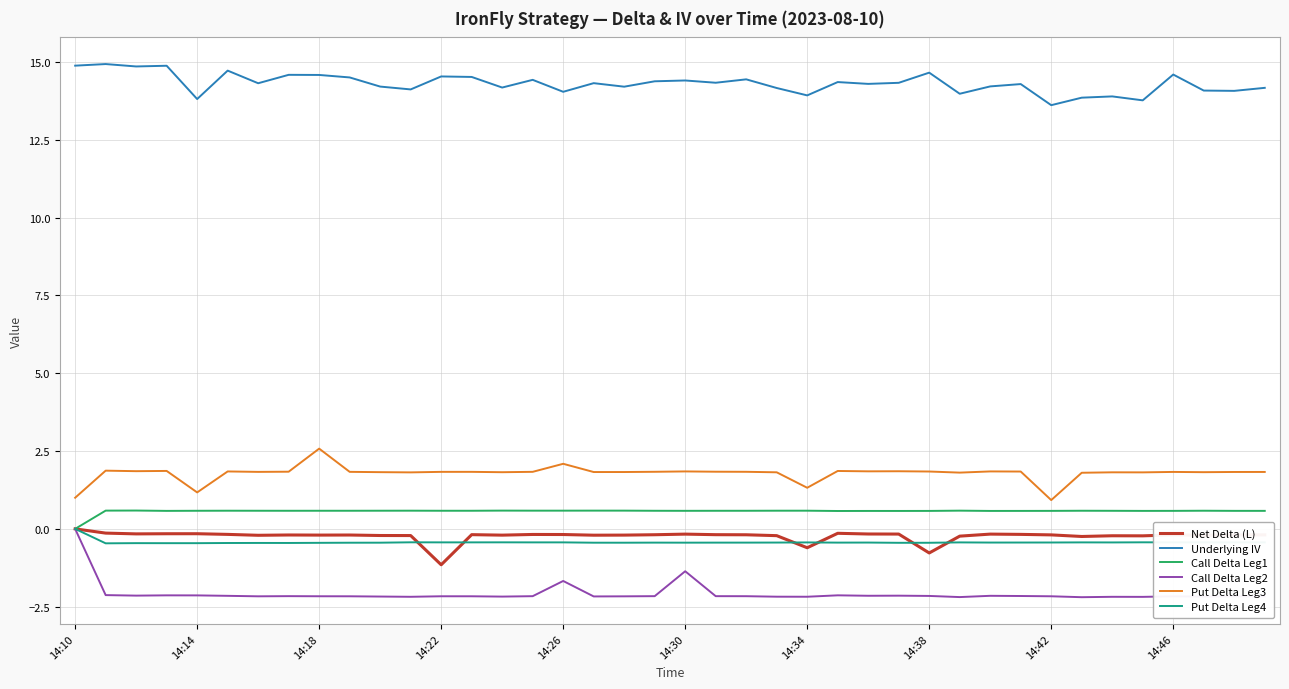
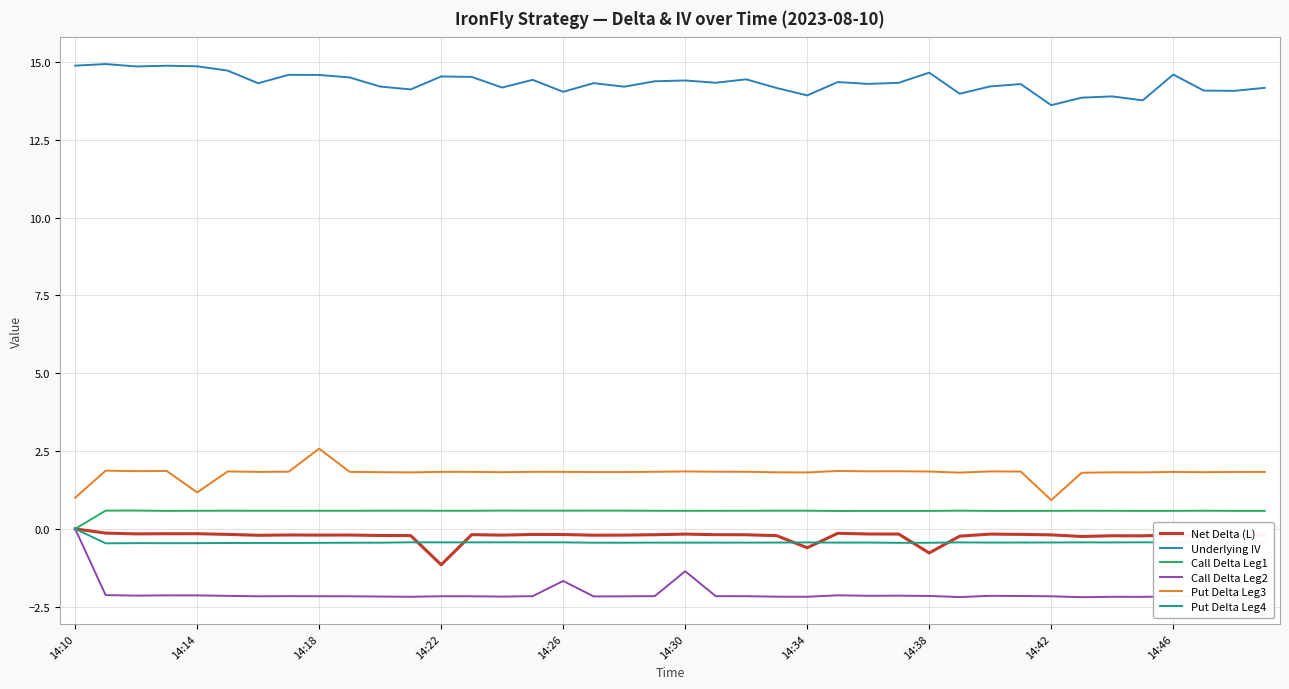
  {
    "Net Delta (L)": {
      "14:14": -0.2,
      "14:18": -0.2,
      "14:22": -1.2,
      "14:26": -0.2,
      "14:30": -0.2,
      "14:34": -0.6,
      "14:38": -0.8,
      "14:42": -0.2
    },
    "Underlying IV": {
      "14:10": 14.9,
-     "14:14": 13.8,
+     "14:14": 14.9,
      "14:18": 14.6,
      "14:22": 14.5,
      "14:26": 14.0,
      "14:30": 14.4,
      "14:34": 13.9,
      "14:38": 14.7,
      "14:42": 13.6,
      "14:46": 14.6
    },
    "Call Delta Leg2": {
      "14:14": -2.1,
      "14:18": -2.2,
      "14:22": -2.2,
      "14:26": -1.7,
      "14:30": -1.4,
      "14:34": -2.2,
      "14:38": -2.2,
      "14:42": -2.2
    },
    "Put Delta Leg3": {
      "14:10": 1.0,
      "14:14": 1.2,
      "14:18": 2.6,
      "14:22": 1.8,
-     "14:26": 2.1,
+     "14:26": 1.8,
      "14:30": 1.8,
-     "14:34": 1.3,
+     "14:34": 1.8,
      "14:38": 1.8,
      "14:42": 0.9,
      "14:46": 1.8
    }
  }
